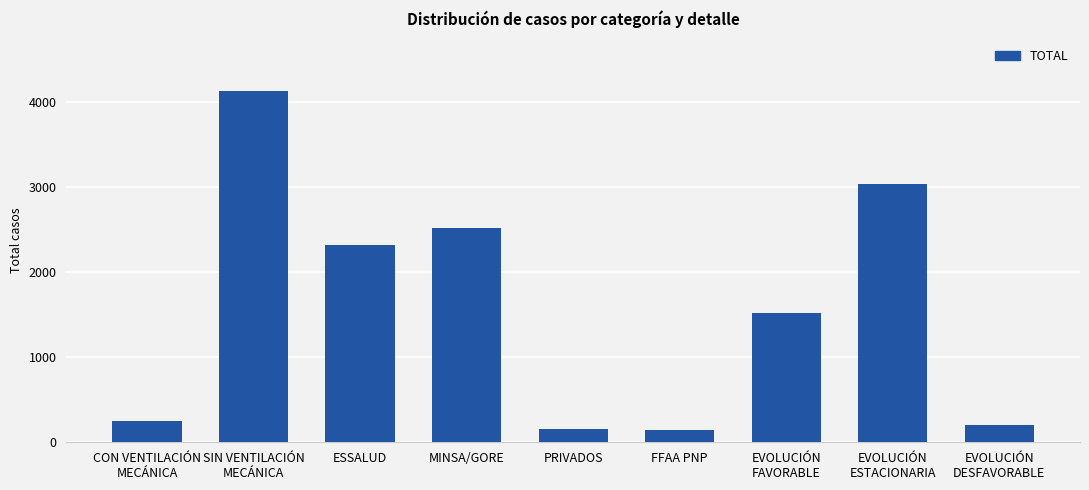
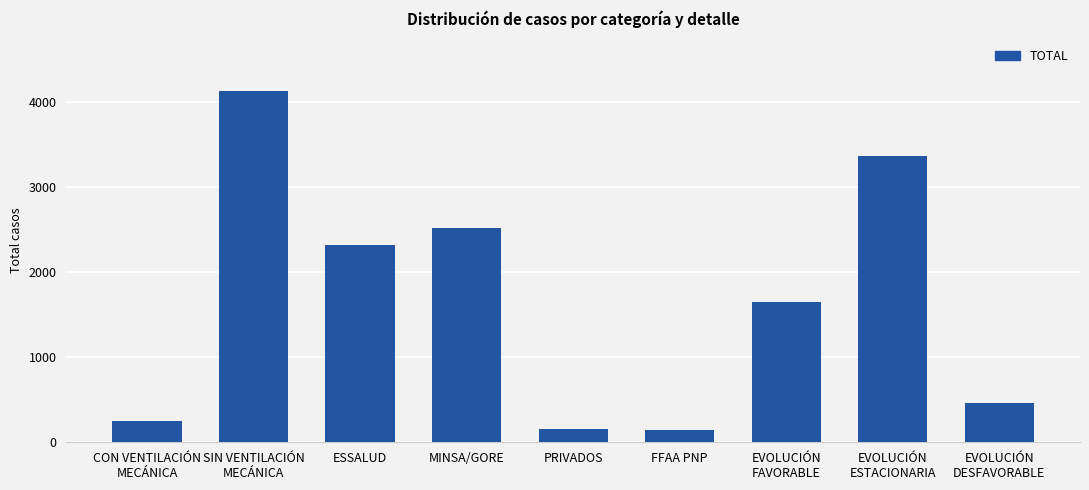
  {
    "CON VENTILACIÓN MECÁNICA": 300,
    "SIN VENTILACIÓN MECÁNICA": 4100,
    "ESSALUD": 2300,
    "MINSA/GORE": 2500,
    "PRIVADOS": 200,
    "FFAA PNP": 100,
-   "EVOLUCIÓN FAVORABLE": 1500,
-   "EVOLUCIÓN ESTACIONARIA": 3000,
-   "EVOLUCIÓN DESFAVORABLE": 200
+   "EVOLUCIÓN FAVORABLE": 1700,
+   "EVOLUCIÓN ESTACIONARIA": 3400,
+   "EVOLUCIÓN DESFAVORABLE": 500
  }
